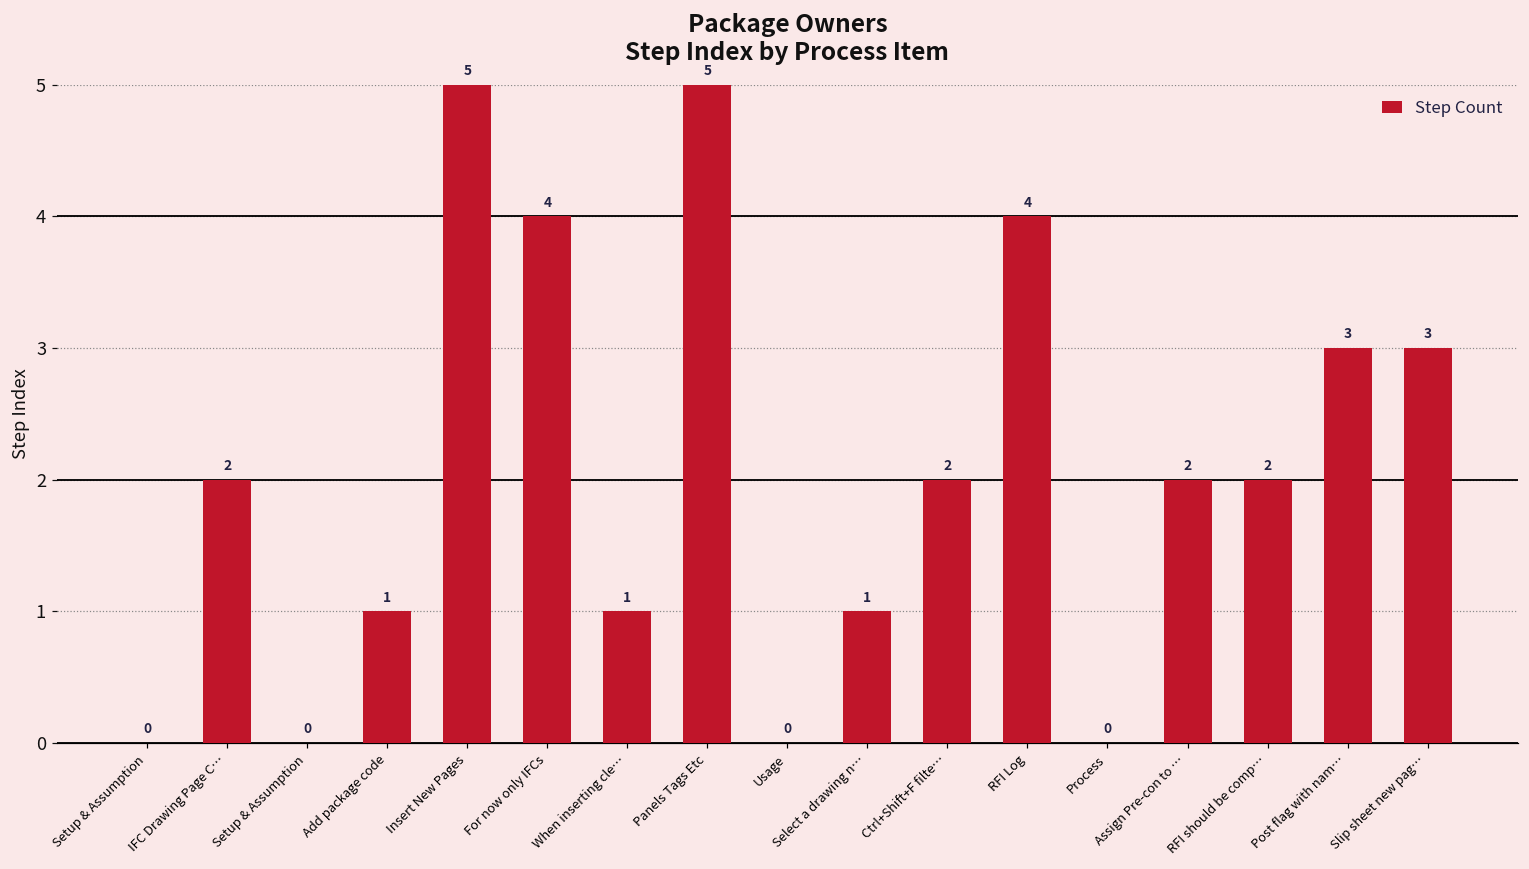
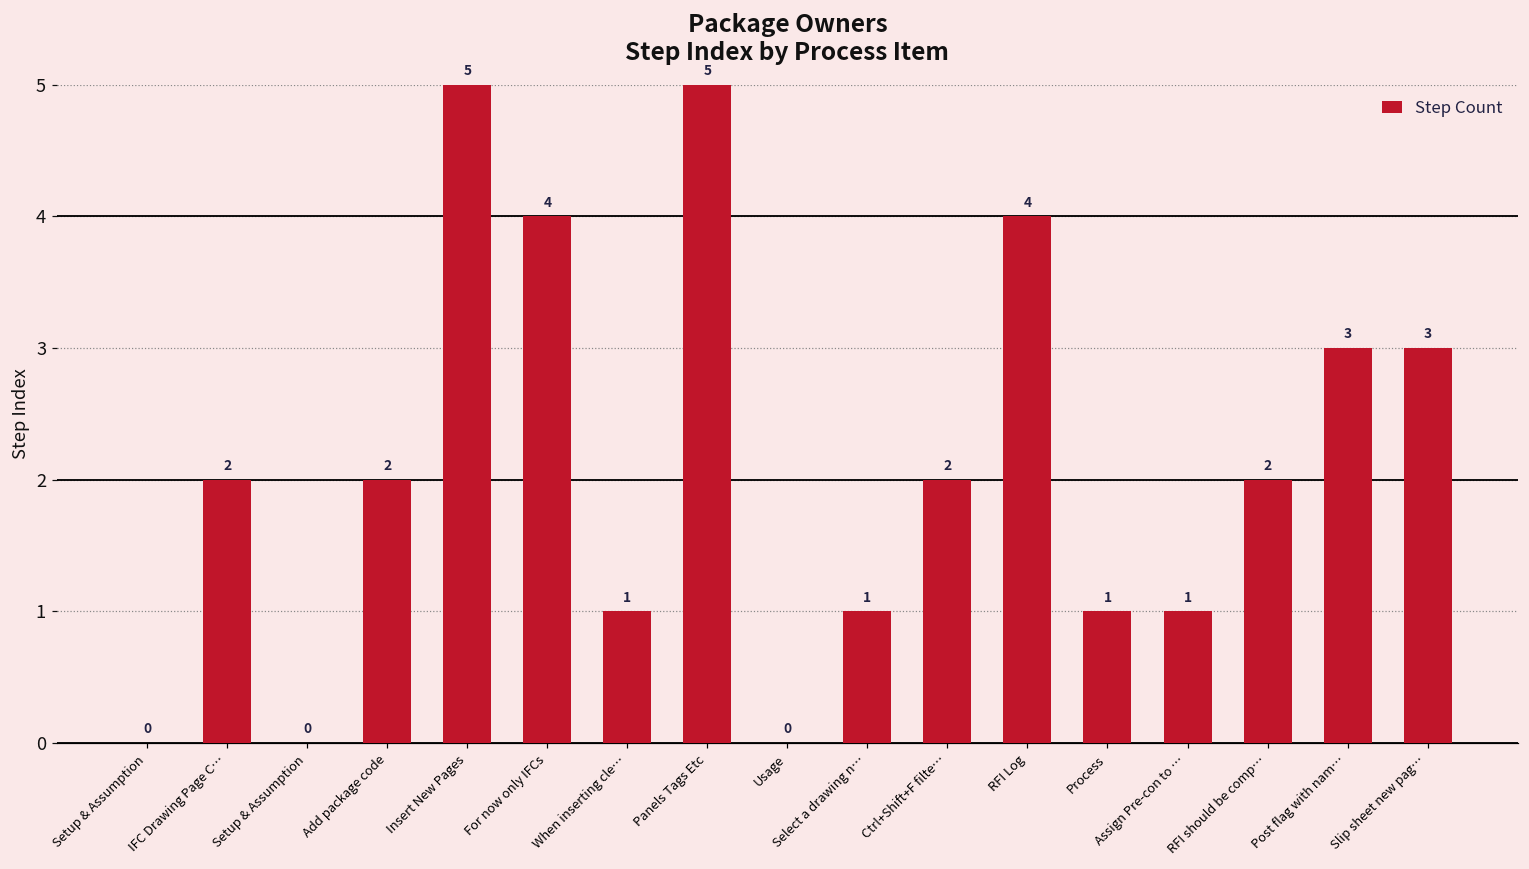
  {
    "IFC Drawing Page C…": 2,
-   "Add package code": 1,
+   "Add package code": 2,
    "Insert New Pages": 5,
    "For now only IFCs": 4,
    "When inserting cle…": 1,
    "Panels Tags Etc": 5,
    "Usage": 0,
    "Select a drawing n…": 1,
    "Ctrl+Shift+F filte…": 2,
    "RFI Log": 4,
-   "Process": 0,
-   "Assign Pre-con to …": 2,
+   "Process": 1,
+   "Assign Pre-con to …": 1,
    "RFI should be comp…": 2,
    "Post flag with nam…": 3,
    "Slip sheet new pag…": 3
  }
